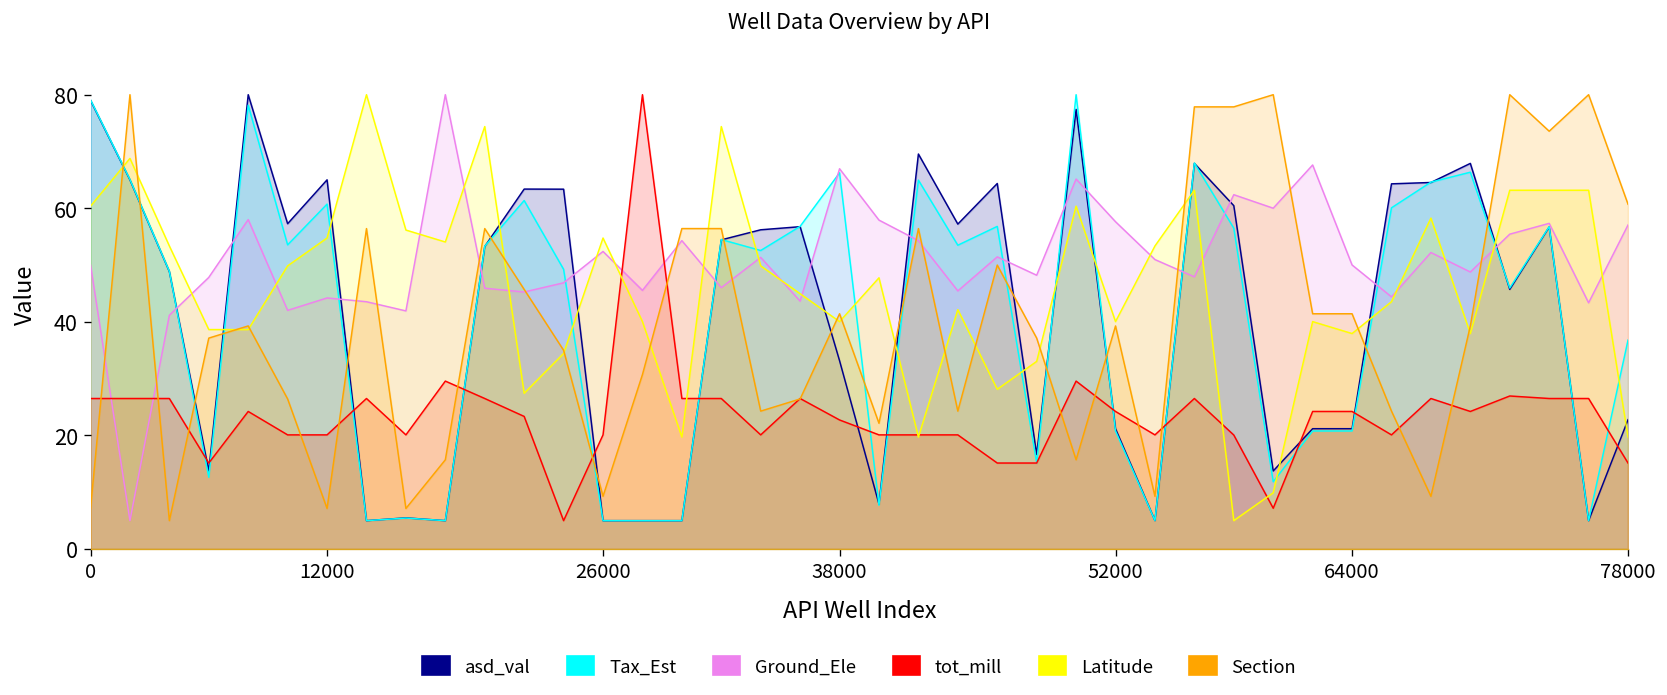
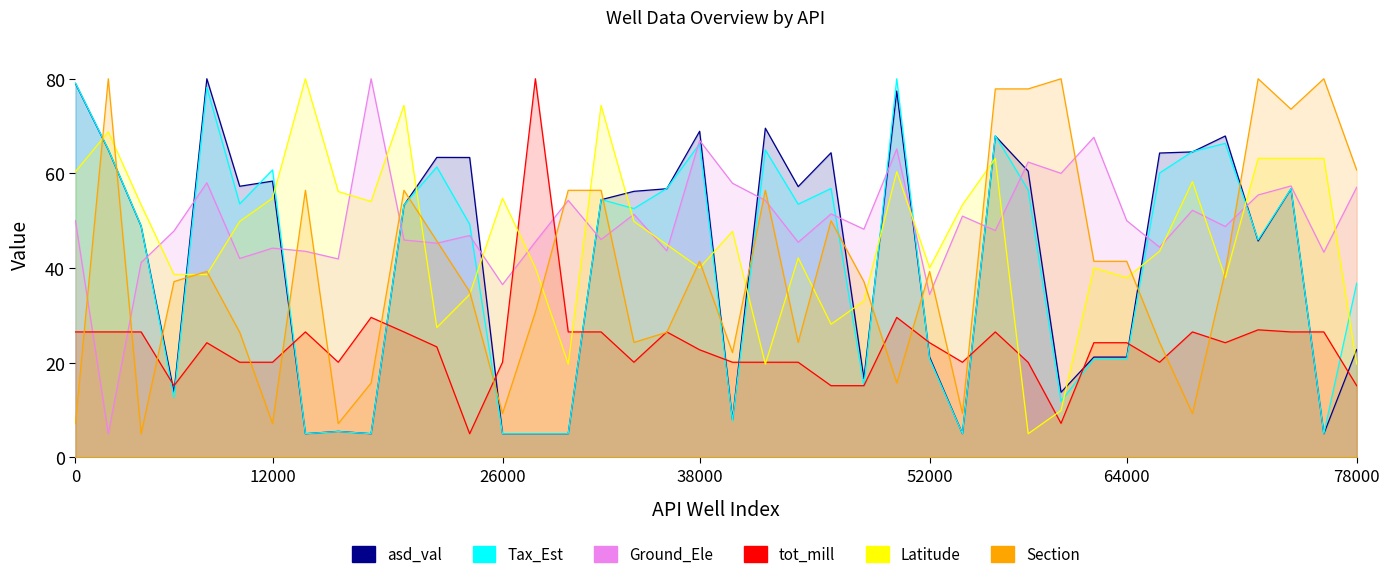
  {
    "asd_val": {
-     "12000": 65,
-     "38000": 33,
+     "12000": 58,
+     "38000": 69,
      "78000": 23
    },
    "Tax_Est": {
      "12000": 61,
      "38000": 66,
      "78000": 37
    },
    "Ground_Ele": {
      "0": 50,
      "12000": 44,
-     "26000": 52,
+     "26000": 37,
      "38000": 67,
-     "52000": 58,
+     "52000": 34,
      "64000": 50,
      "78000": 57
    }
  }
